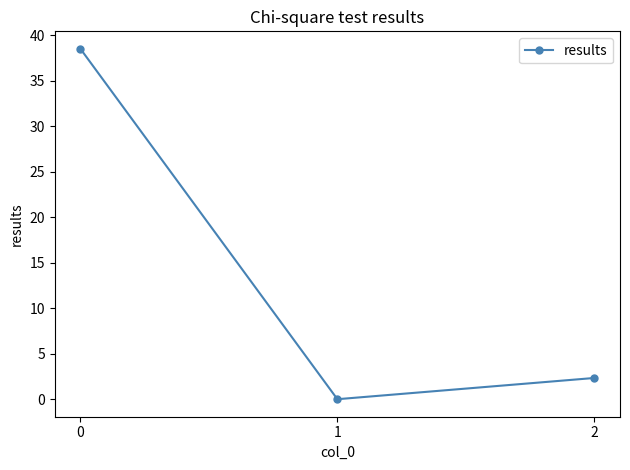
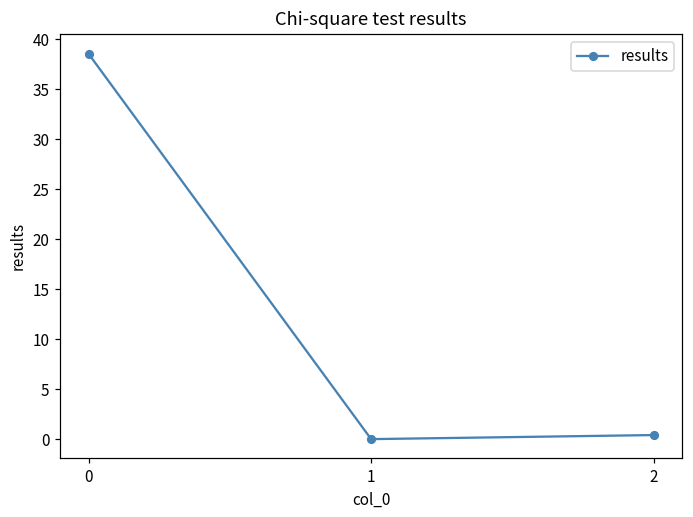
  {
    "0": 39,
    "1": 0,
-   "2": 2
+   "2": 0
  }
